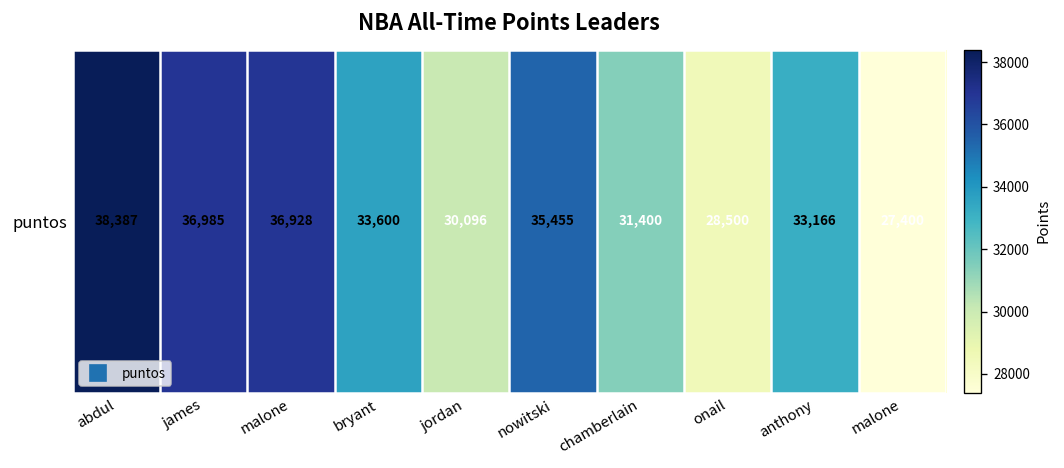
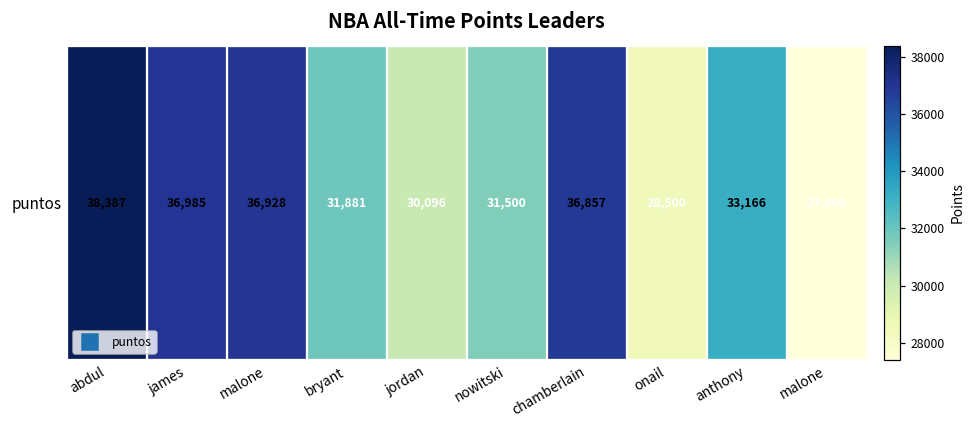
  {
    "puntos": {
      "abdul": "38,387",
      "james": "36,985",
-     "bryant": "33,600",
+     "bryant": "31,881",
      "jordan": "30,096",
-     "nowitski": "35,455",
-     "chamberlain": "31,400",
+     "nowitski": "31,500",
+     "chamberlain": "36,857",
      "onail": "28,500",
      "anthony": "33,166"
    }
  }
